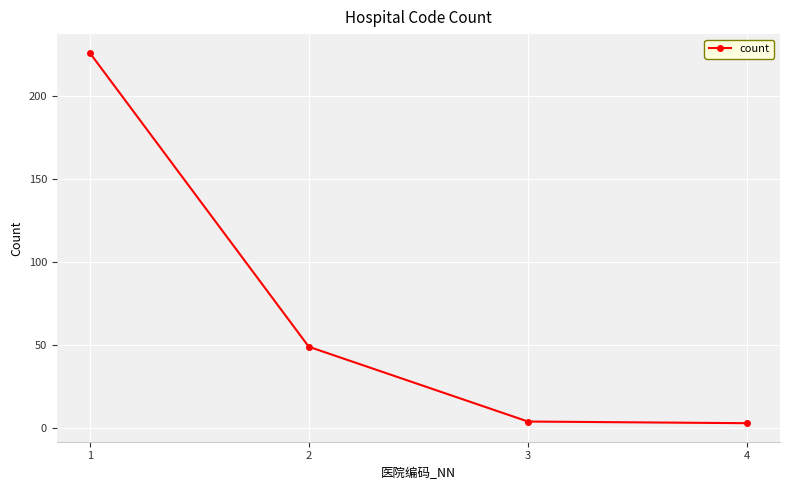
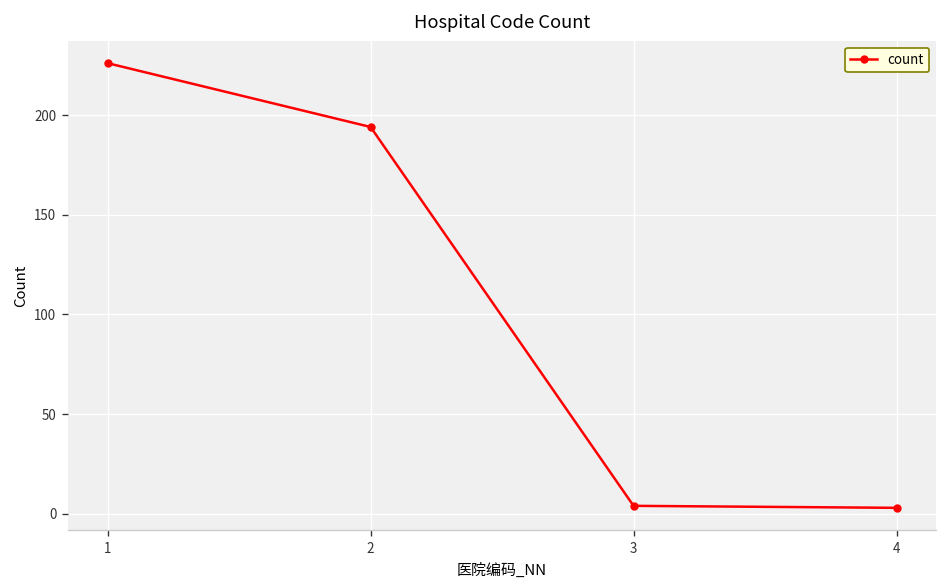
  {
    "1": 226,
-   "2": 49,
+   "2": 194,
    "3": 4,
    "4": 3
  }
